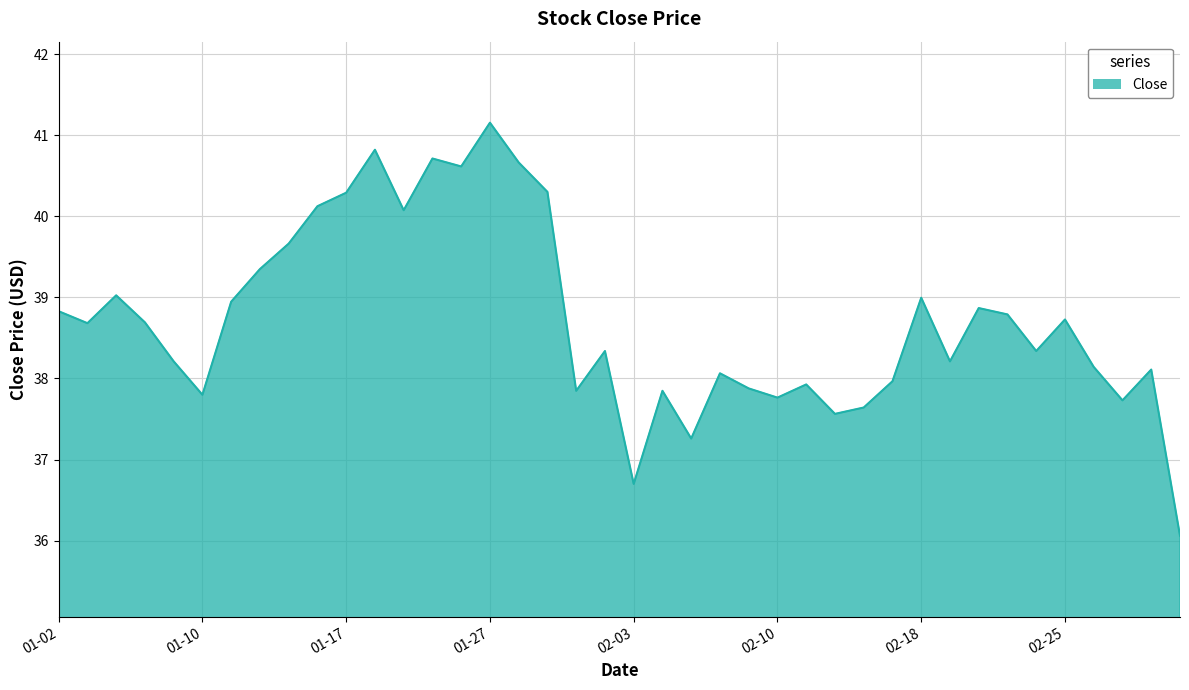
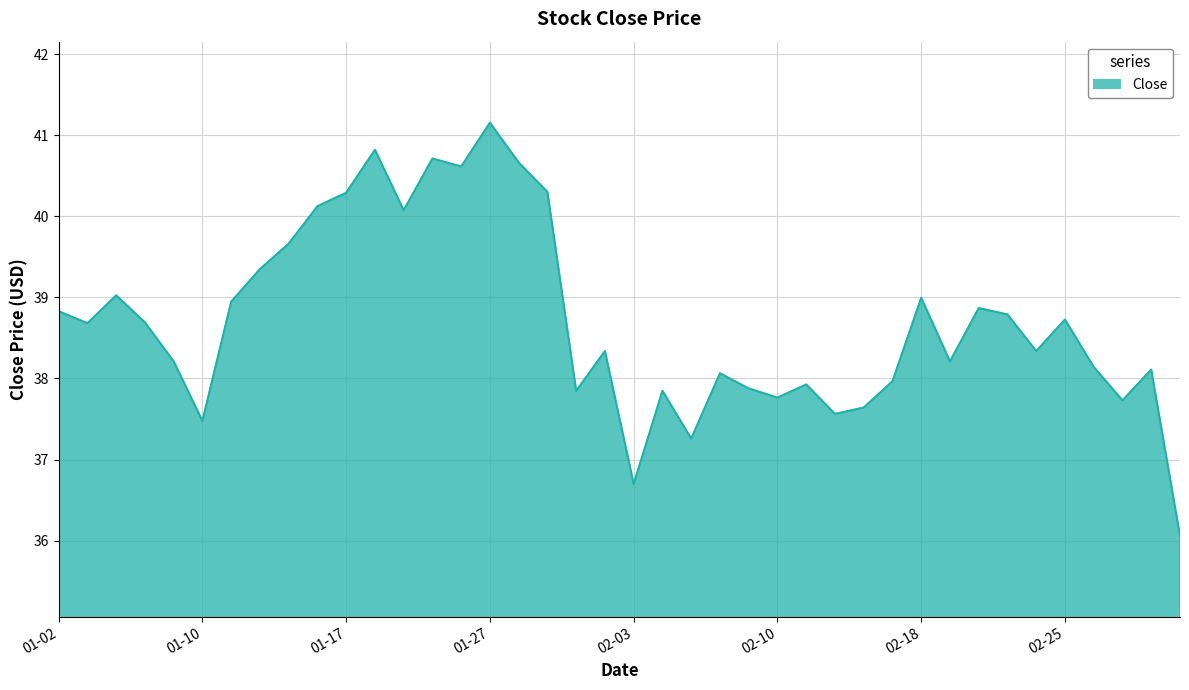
  {
    "01-02": 38.8,
-   "01-10": 37.8,
+   "01-10": 37.5,
    "01-17": 40.3,
    "01-27": 41.2,
    "02-03": 36.7,
    "02-10": 37.8,
    "02-18": 39.0,
    "02-25": 38.7
  }
